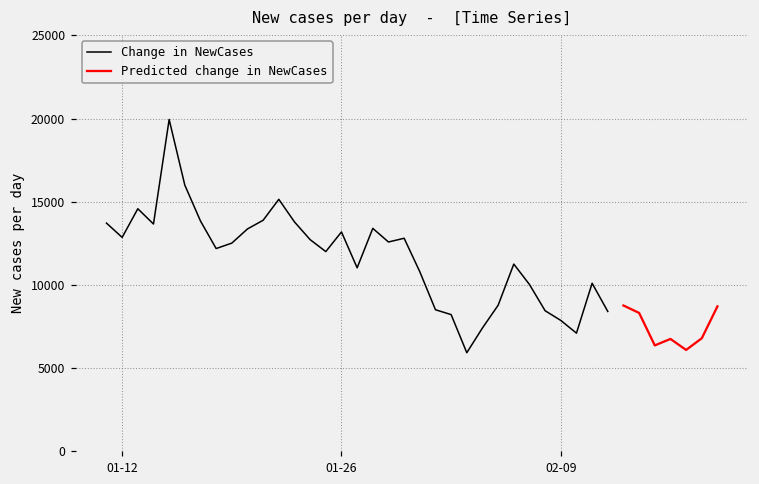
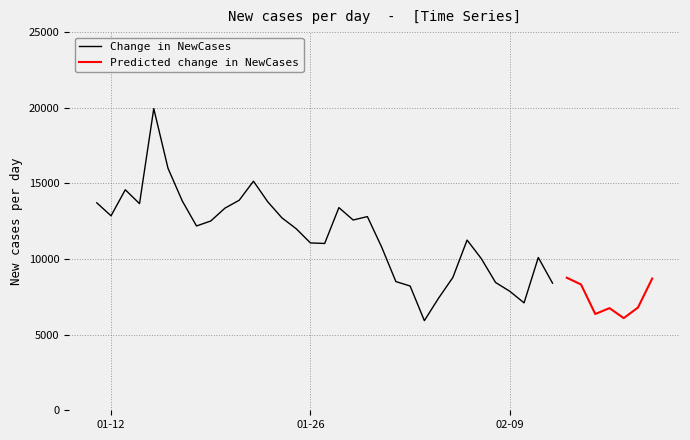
  {
    "Change in NewCases": {
      "01-12": 12900,
-     "01-26": 13200,
+     "01-26": 11100,
      "02-09": 7900
    }
  }
